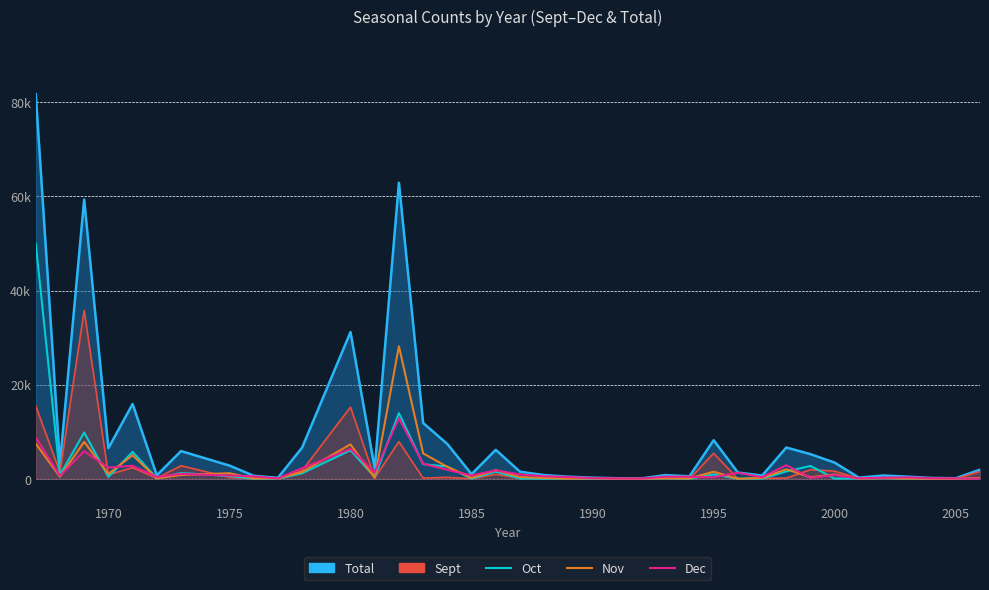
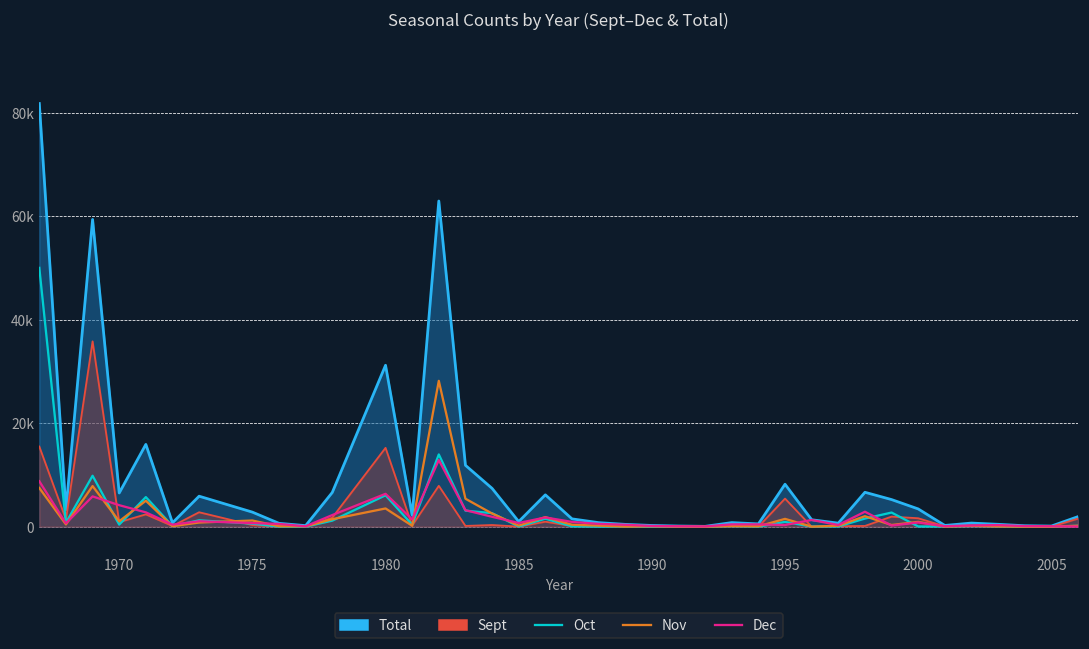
  {
    "Oct": {
      "1995": 1000,
      "2000": 0
    },
    "Nov": {
-     "1980": 7000,
+     "1980": 4000,
      "1995": 2000
    },
    "Dec": {
-     "1970": 2000,
+     "1970": 4000,
      "1995": 0
    }
  }
